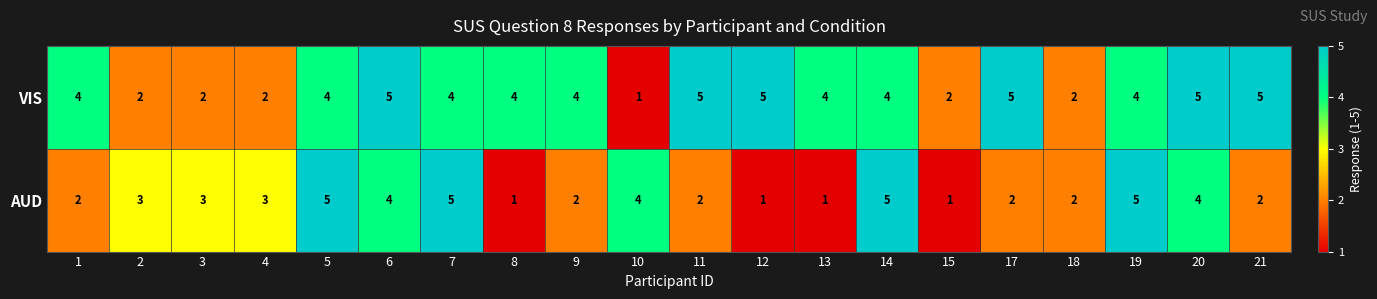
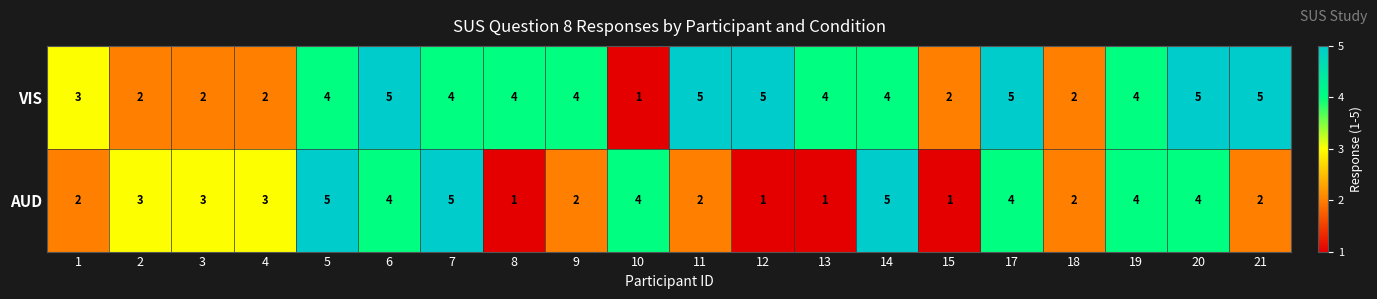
  {
    "VIS": {
-     "1": 4,
+     "1": 3,
      "2": 2,
      "3": 2,
      "4": 2,
      "5": 4,
      "6": 5,
      "7": 4,
      "8": 4,
      "9": 4,
      "10": 1,
      "11": 5,
      "12": 5,
      "13": 4,
      "14": 4,
      "15": 2,
      "17": 5,
      "18": 2,
      "19": 4,
      "20": 5,
      "21": 5
    },
    "AUD": {
      "1": 2,
      "2": 3,
      "3": 3,
      "4": 3,
      "5": 5,
      "6": 4,
      "7": 5,
      "8": 1,
      "9": 2,
      "10": 4,
      "11": 2,
      "12": 1,
      "13": 1,
      "14": 5,
      "15": 1,
-     "17": 2,
+     "17": 4,
      "18": 2,
-     "19": 5,
+     "19": 4,
      "20": 4,
      "21": 2
    }
  }
